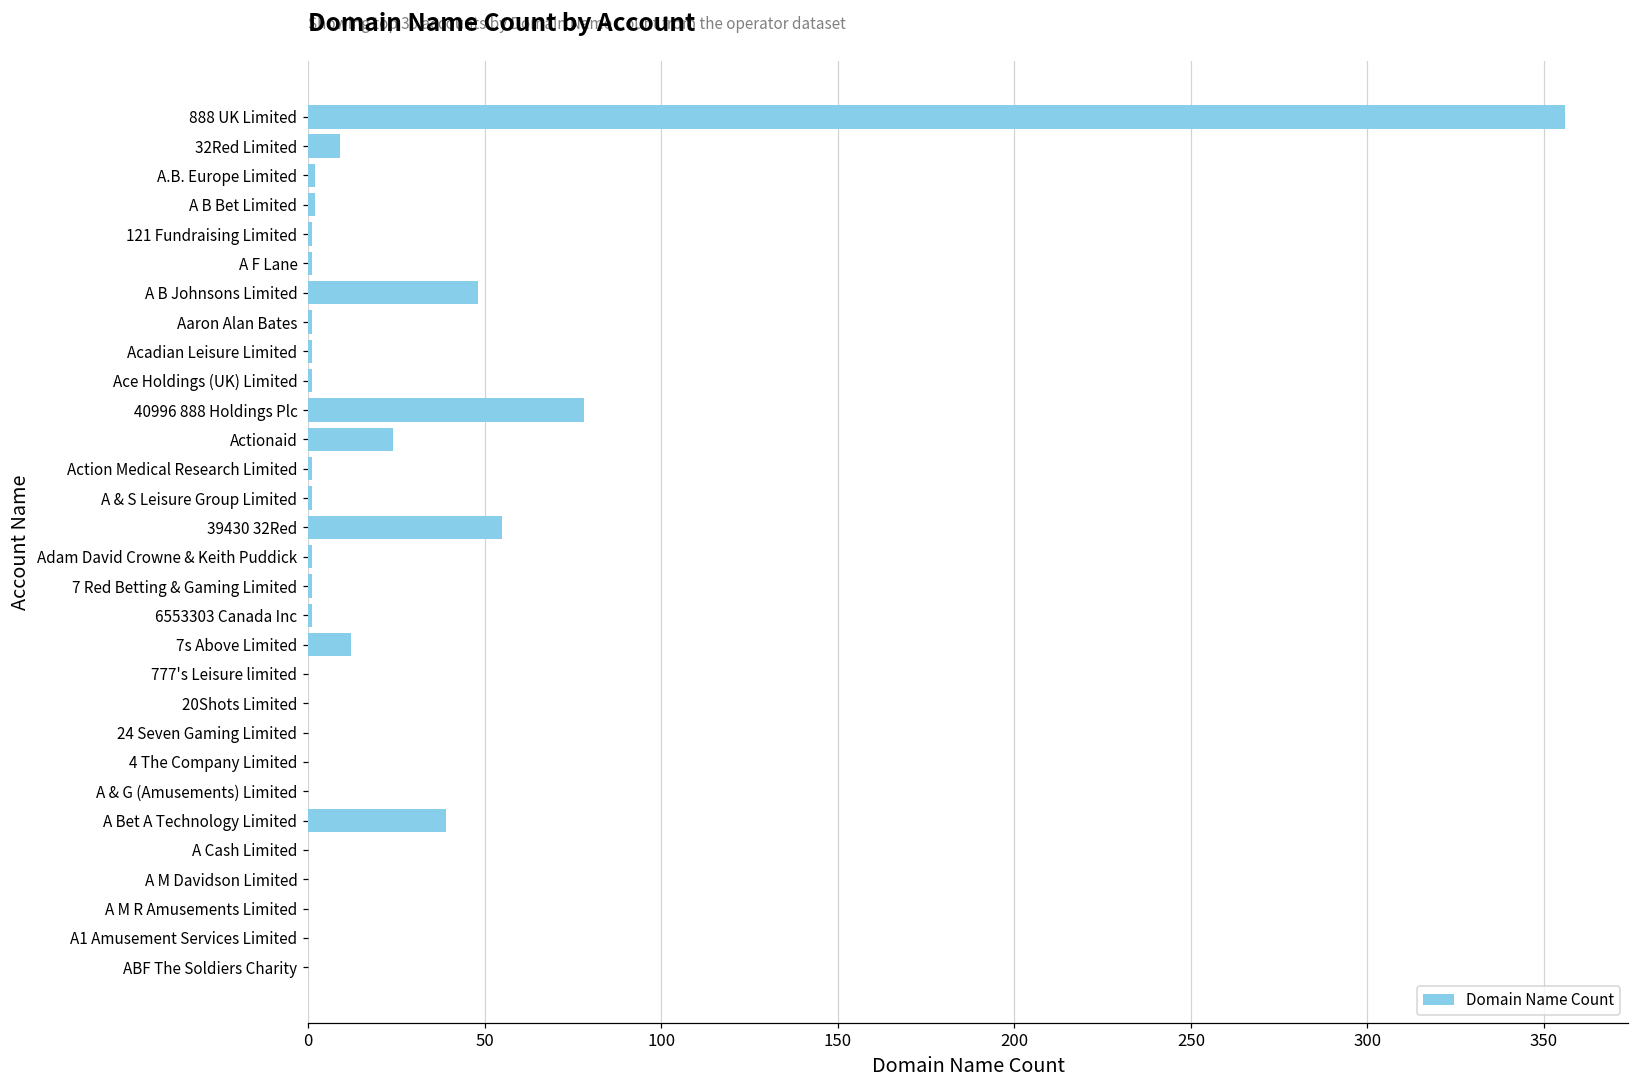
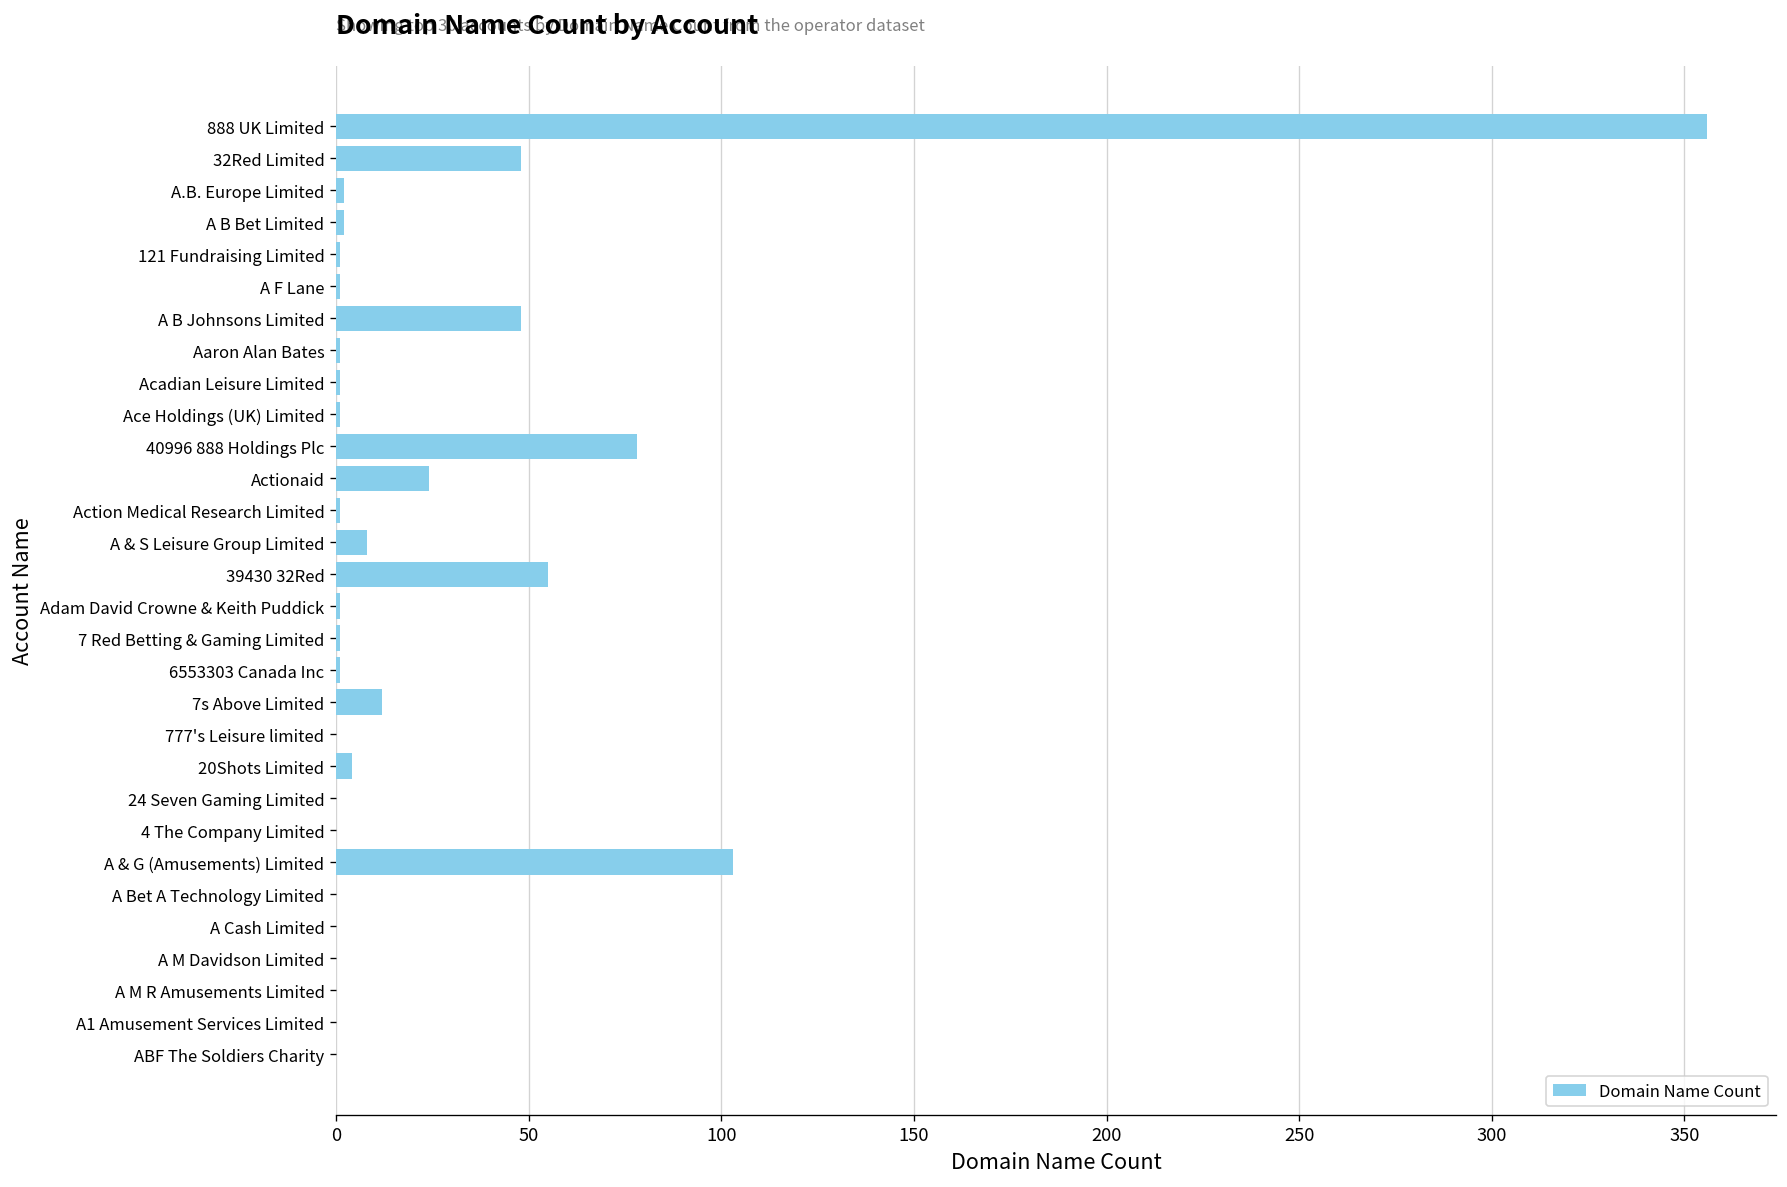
  {
    "888 UK Limited": 356,
-   "32Red Limited": 9,
+   "32Red Limited": 48,
    "A.B. Europe Limited": 2,
    "A B Bet Limited": 2,
    "121 Fundraising Limited": 1,
    "A F Lane": 1,
    "A B Johnsons Limited": 48,
    "Aaron Alan Bates": 1,
    "Acadian Leisure Limited": 1,
    "Ace Holdings (UK) Limited": 1,
    "40996 888 Holdings Plc": 78,
    "Actionaid": 24,
    "Action Medical Research Limited": 1,
-   "A & S Leisure Group Limited": 1,
+   "A & S Leisure Group Limited": 8,
    "39430 32Red": 55,
    "Adam David Crowne & Keith Puddick": 1,
    "7 Red Betting & Gaming Limited": 1,
    "6553303 Canada Inc": 1,
    "7s Above Limited": 12,
    "777's Leisure limited": 0,
-   "20Shots Limited": 0,
+   "20Shots Limited": 4,
    "24 Seven Gaming Limited": 0,
    "4 The Company Limited": 0,
-   "A & G (Amusements) Limited": 0,
-   "A Bet A Technology Limited": 39,
+   "A & G (Amusements) Limited": 103,
+   "A Bet A Technology Limited": 0,
    "A Cash Limited": 0,
    "A M Davidson Limited": 0,
    "A M R Amusements Limited": 0,
    "A1 Amusement Services Limited": 0,
    "ABF The Soldiers Charity": 0
  }
